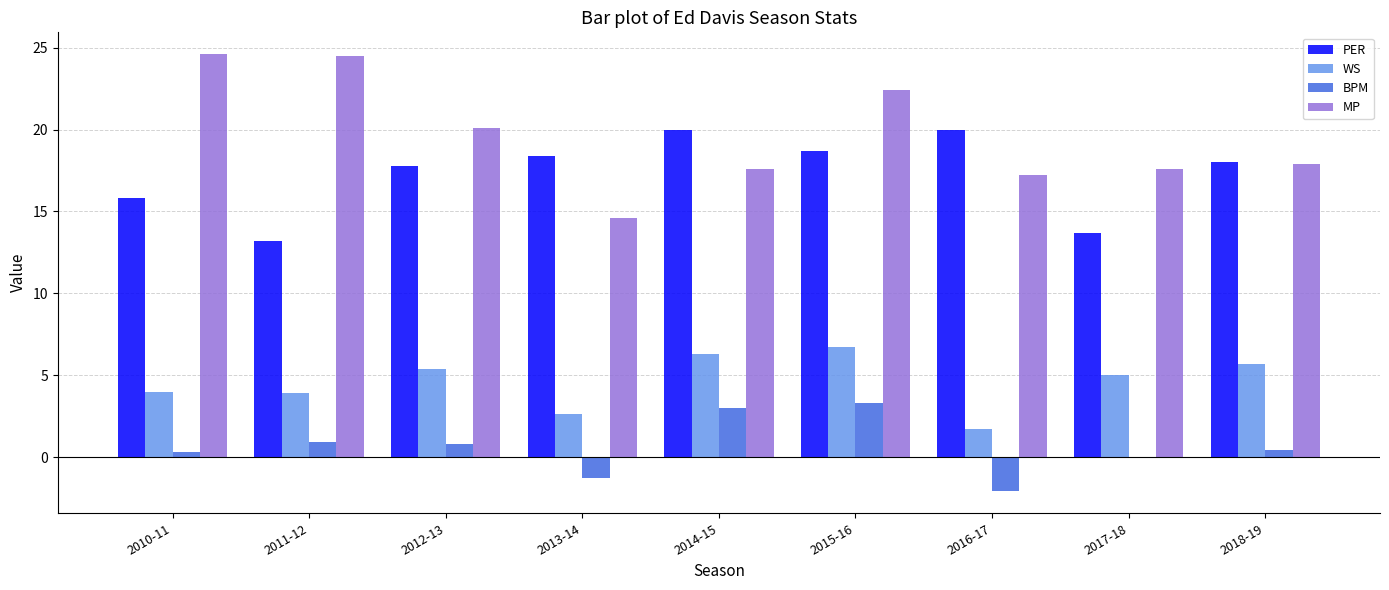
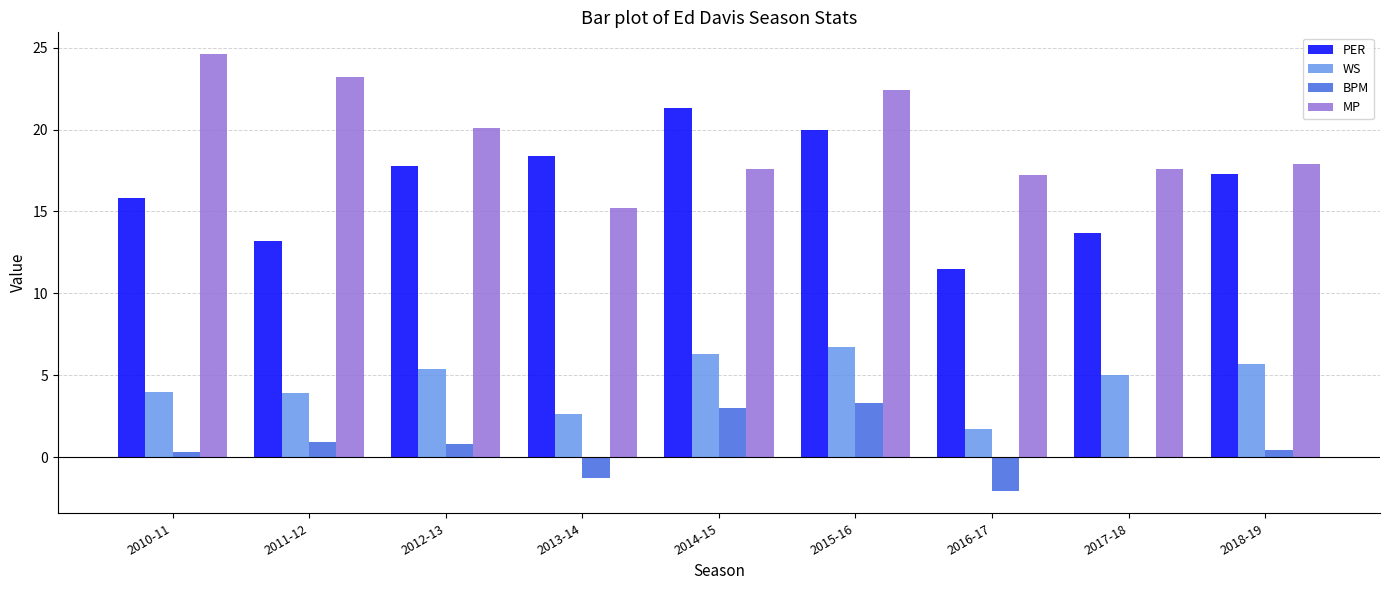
  {
    "PER": {
      "2010-11": 15.8,
      "2011-12": 13.2,
      "2012-13": 17.8,
      "2013-14": 18.4,
-     "2014-15": 20.0,
-     "2015-16": 18.7,
-     "2016-17": 20.0,
+     "2014-15": 21.3,
+     "2015-16": 20.0,
+     "2016-17": 11.5,
      "2017-18": 13.7,
-     "2018-19": 18.0
+     "2018-19": 17.3
    },
    "MP": {
      "2010-11": 24.6,
-     "2011-12": 24.5,
+     "2011-12": 23.2,
      "2012-13": 20.1,
-     "2013-14": 14.6,
+     "2013-14": 15.2,
      "2014-15": 17.6,
      "2015-16": 22.4,
      "2016-17": 17.2,
      "2017-18": 17.6,
      "2018-19": 17.9
    }
  }
